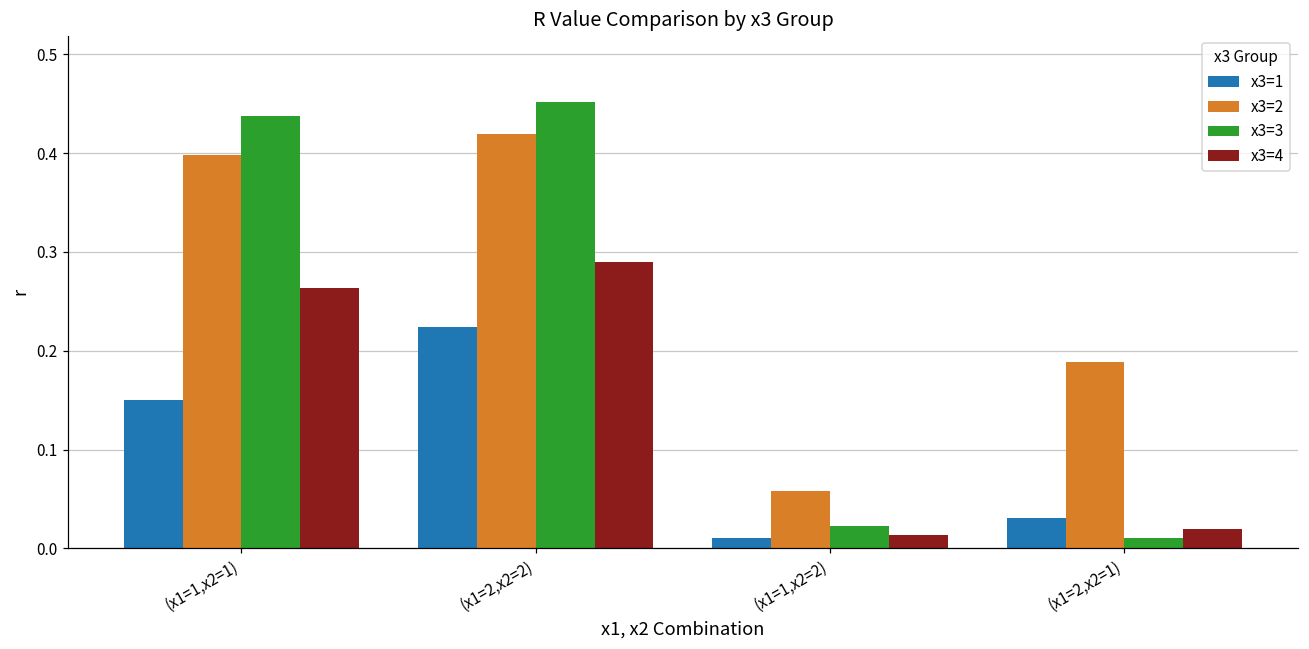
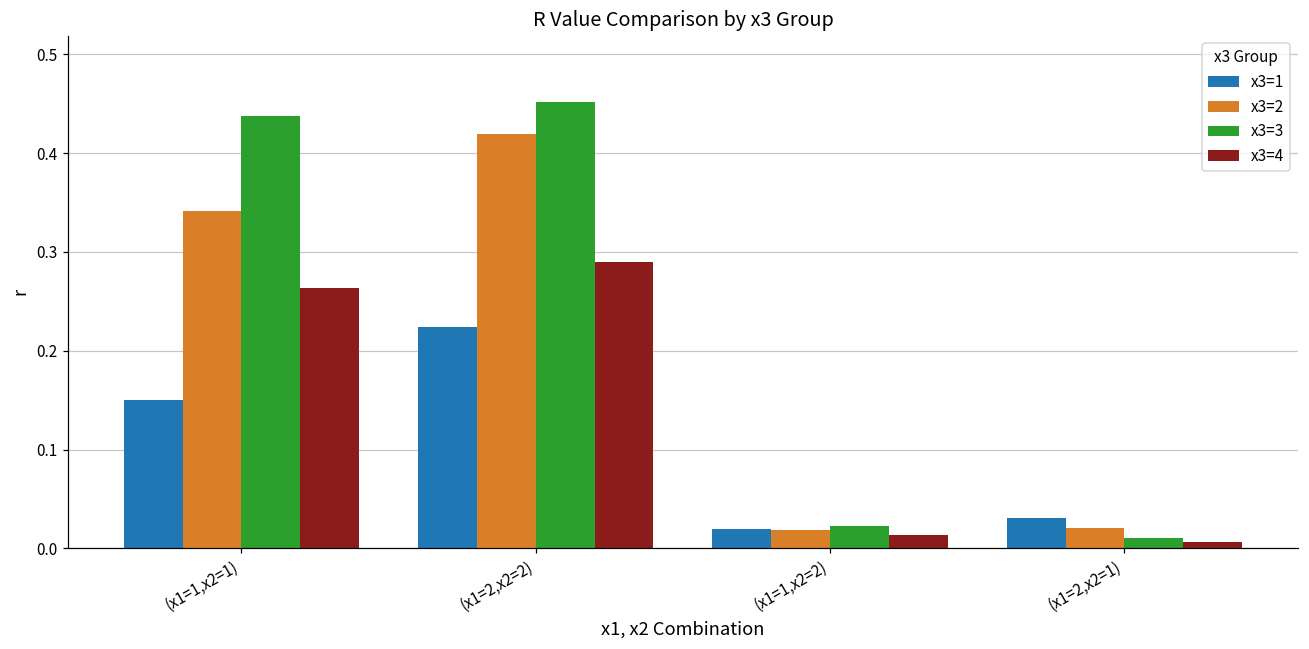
  {
    "x3=1": {
      "(x1=1,x2=1)": 0.15,
      "(x1=2,x2=2)": 0.22,
-     "(x1=1,x2=2)": 0.01,
+     "(x1=1,x2=2)": 0.02,
      "(x1=2,x2=1)": 0.03
    },
    "x3=2": {
-     "(x1=1,x2=1)": 0.40,
+     "(x1=1,x2=1)": 0.34,
      "(x1=2,x2=2)": 0.42,
-     "(x1=1,x2=2)": 0.06,
-     "(x1=2,x2=1)": 0.19
+     "(x1=1,x2=2)": 0.02,
+     "(x1=2,x2=1)": 0.02
    },
    "x3=3": {
      "(x1=1,x2=1)": 0.44,
      "(x1=2,x2=2)": 0.45,
      "(x1=1,x2=2)": 0.02,
      "(x1=2,x2=1)": 0.01
    },
    "x3=4": {
      "(x1=1,x2=1)": 0.26,
      "(x1=2,x2=2)": 0.29,
      "(x1=1,x2=2)": 0.01,
-     "(x1=2,x2=1)": 0.02
+     "(x1=2,x2=1)": 0.01
    }
  }
